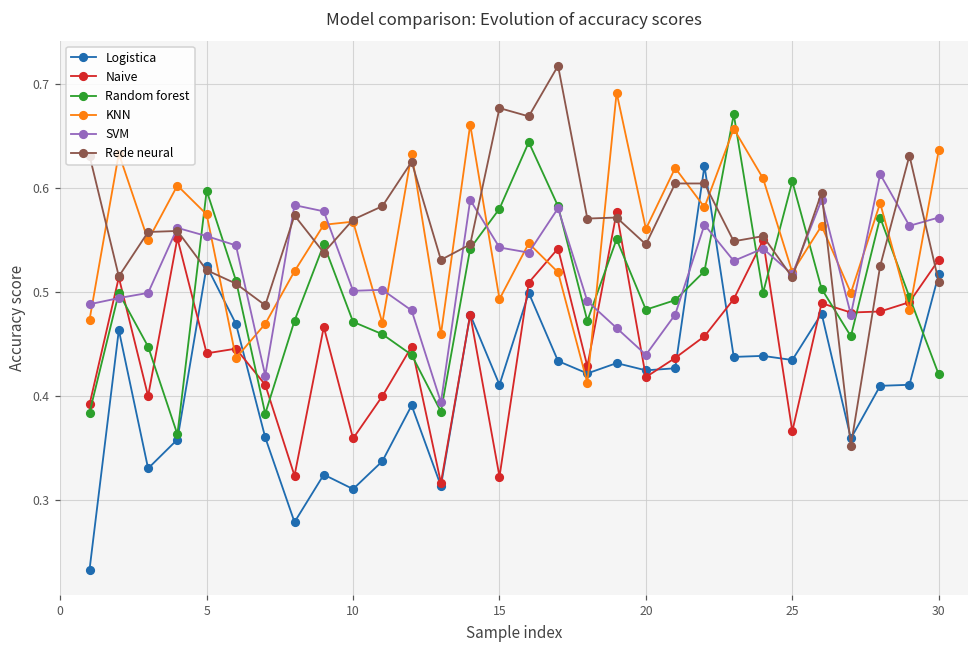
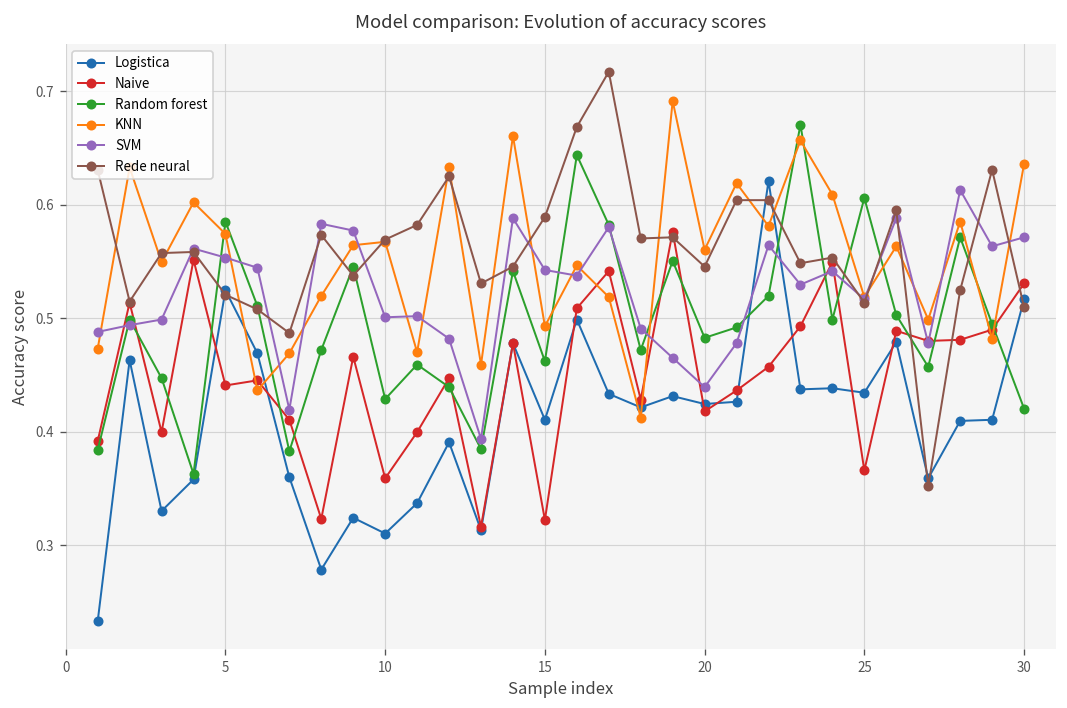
  {
    "Logistica": {
      "5": 0.52,
      "10": 0.31,
      "15": 0.41,
      "20": 0.42,
      "25": 0.43,
      "30": 0.52
    },
    "Naive": {
      "5": 0.44,
      "10": 0.36,
      "15": 0.32,
      "20": 0.42,
      "25": 0.37,
      "30": 0.53
    },
    "Random forest": {
-     "5": 0.60,
-     "10": 0.47,
-     "15": 0.58,
+     "5": 0.59,
+     "10": 0.43,
+     "15": 0.46,
      "20": 0.48,
      "25": 0.61,
      "30": 0.42
    },
    "KNN": {
      "5": 0.57,
      "15": 0.49,
      "20": 0.56,
      "30": 0.64
    },
    "SVM": {
      "5": 0.55,
      "10": 0.50,
      "15": 0.54,
      "20": 0.44,
      "30": 0.57
    },
    "Rede neural": {
      "5": 0.52,
-     "15": 0.68,
+     "15": 0.59,
      "20": 0.55,
      "25": 0.51,
      "30": 0.51
    }
  }
